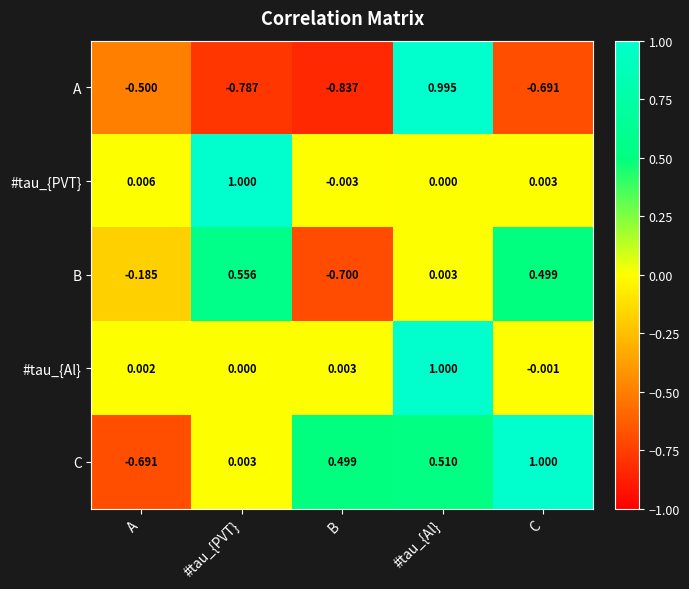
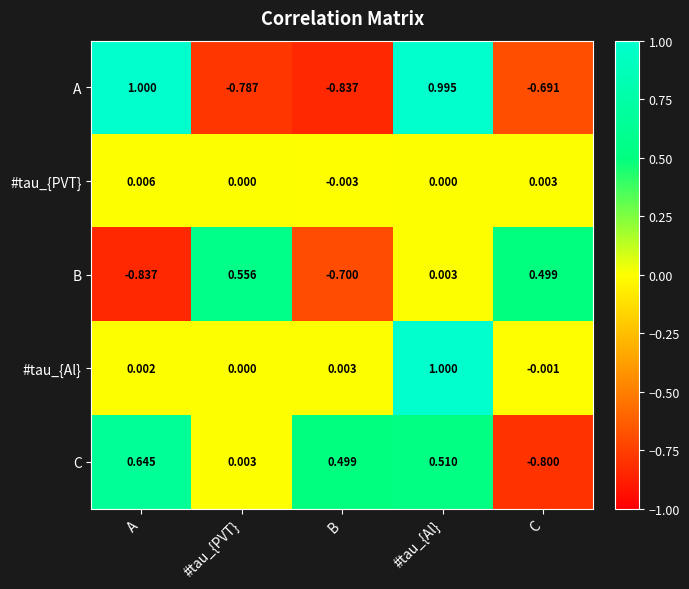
  {
    "A": {
-     "A": -0.500,
+     "A": 1.000,
      "#tau_{PVT}": -0.787,
      "B": -0.837,
      "#tau_{Al}": 0.995,
      "C": -0.691
    },
    "#tau_{PVT}": {
      "A": 0.006,
-     "#tau_{PVT}": 1.000,
+     "#tau_{PVT}": 0.000,
      "B": -0.003,
      "#tau_{Al}": 0.000,
      "C": 0.003
    },
    "B": {
-     "A": -0.185,
+     "A": -0.837,
      "#tau_{PVT}": 0.556,
      "B": -0.700,
      "#tau_{Al}": 0.003,
      "C": 0.499
    },
    "#tau_{Al}": {
      "A": 0.002,
      "#tau_{PVT}": 0.000,
      "B": 0.003,
      "#tau_{Al}": 1.000,
      "C": -0.001
    },
    "C": {
-     "A": -0.691,
+     "A": 0.645,
      "#tau_{PVT}": 0.003,
      "B": 0.499,
      "#tau_{Al}": 0.510,
-     "C": 1.000
+     "C": -0.800
    }
  }
